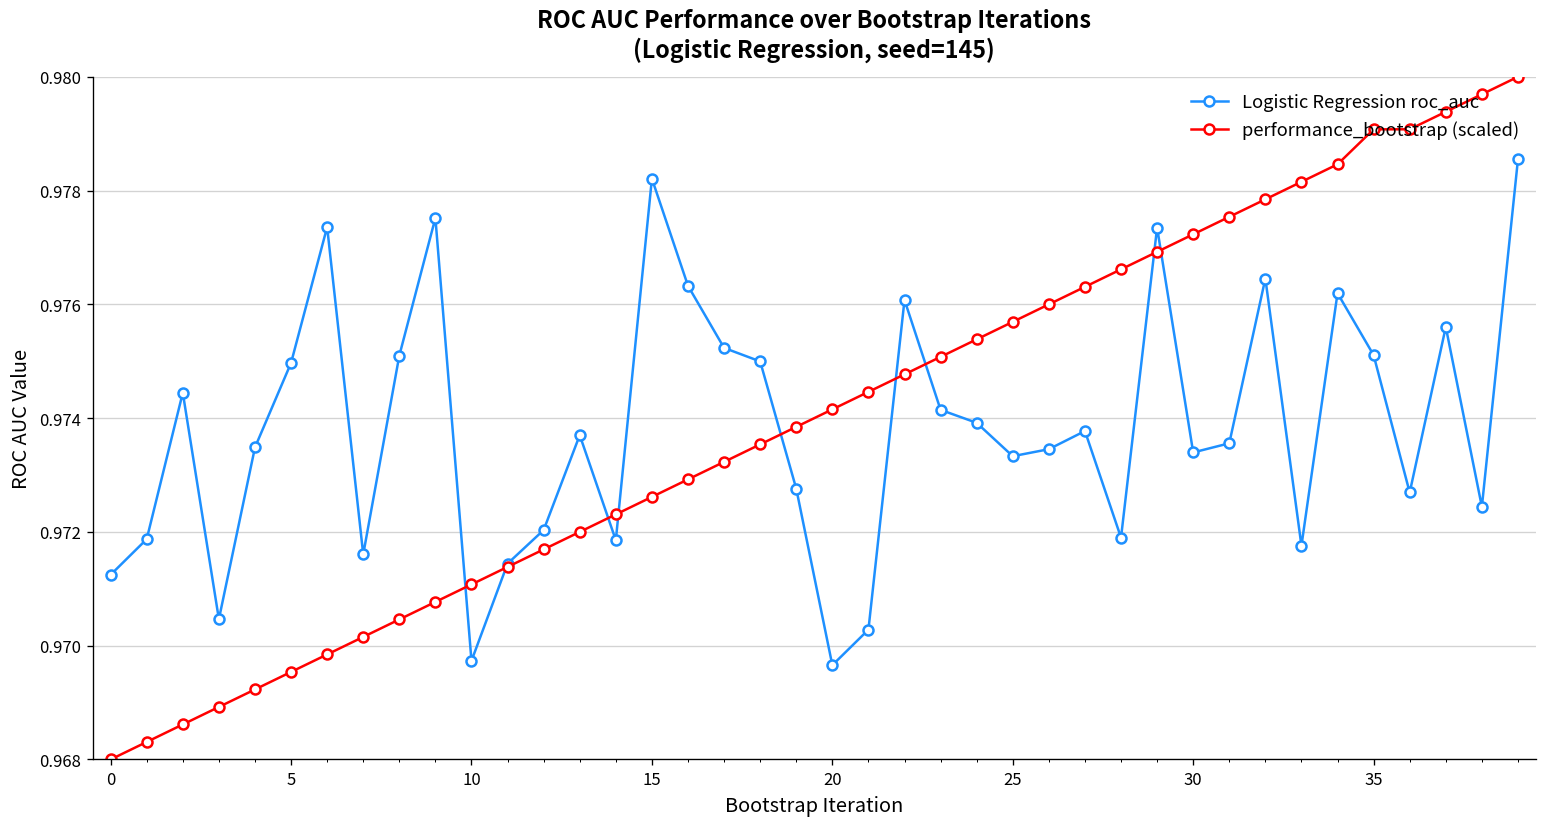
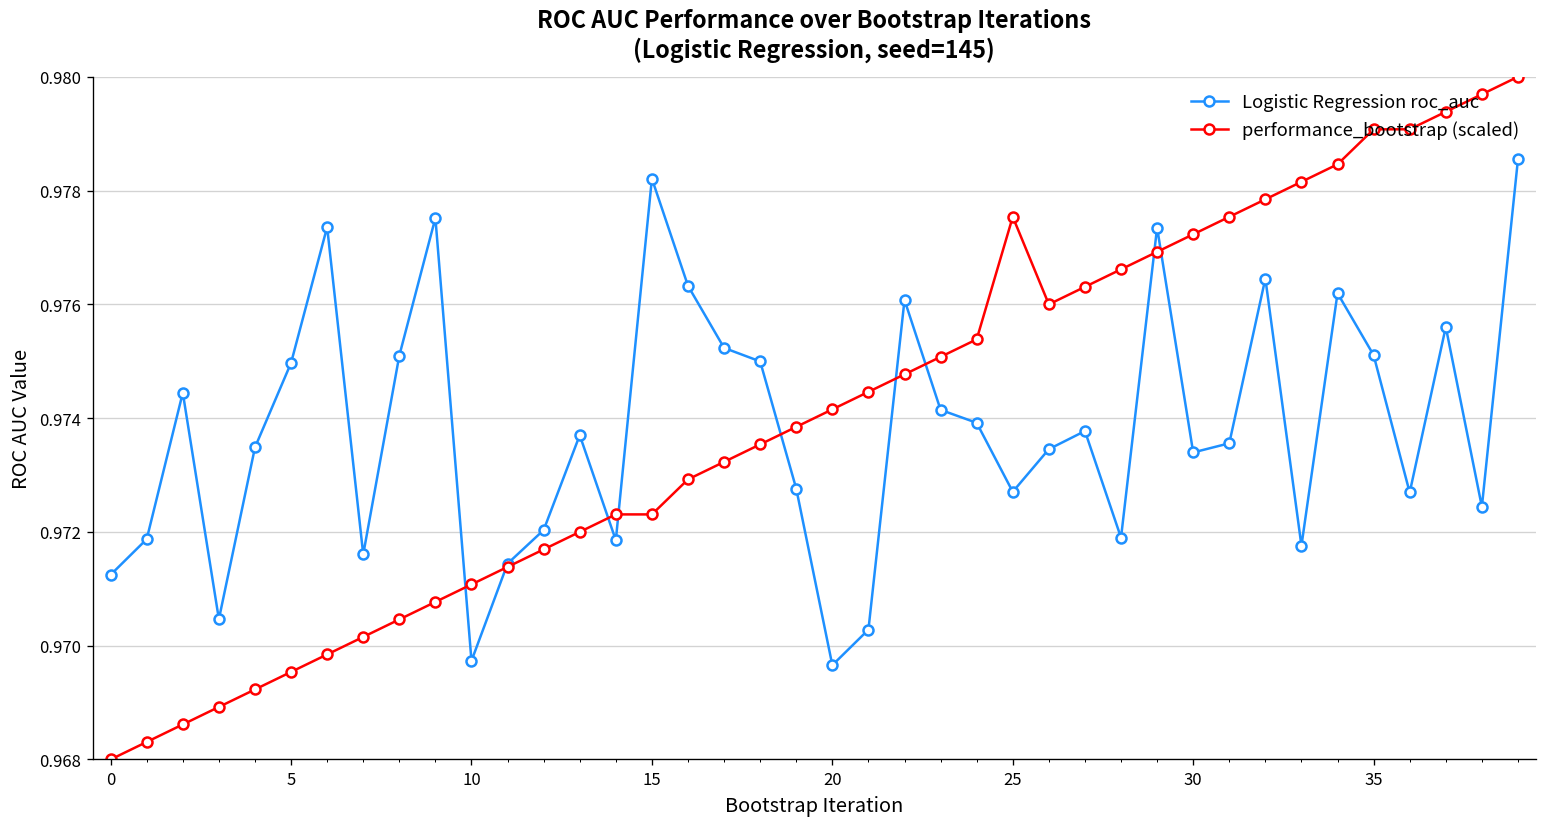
  {
    "Logistic Regression roc_auc": {
      "0": 0.9712,
      "5": 0.9750,
      "10": 0.9697,
      "15": 0.9782,
      "20": 0.9697,
-     "25": 0.9733,
+     "25": 0.9727,
      "30": 0.9734,
      "35": 0.9751
    },
    "performance_bootstrap (scaled)": {
      "0": 0.9680,
      "5": 0.9695,
      "10": 0.9711,
-     "15": 0.9726,
+     "15": 0.9723,
      "20": 0.9742,
-     "25": 0.9757,
+     "25": 0.9775,
      "30": 0.9772,
      "35": 0.9791
    }
  }
